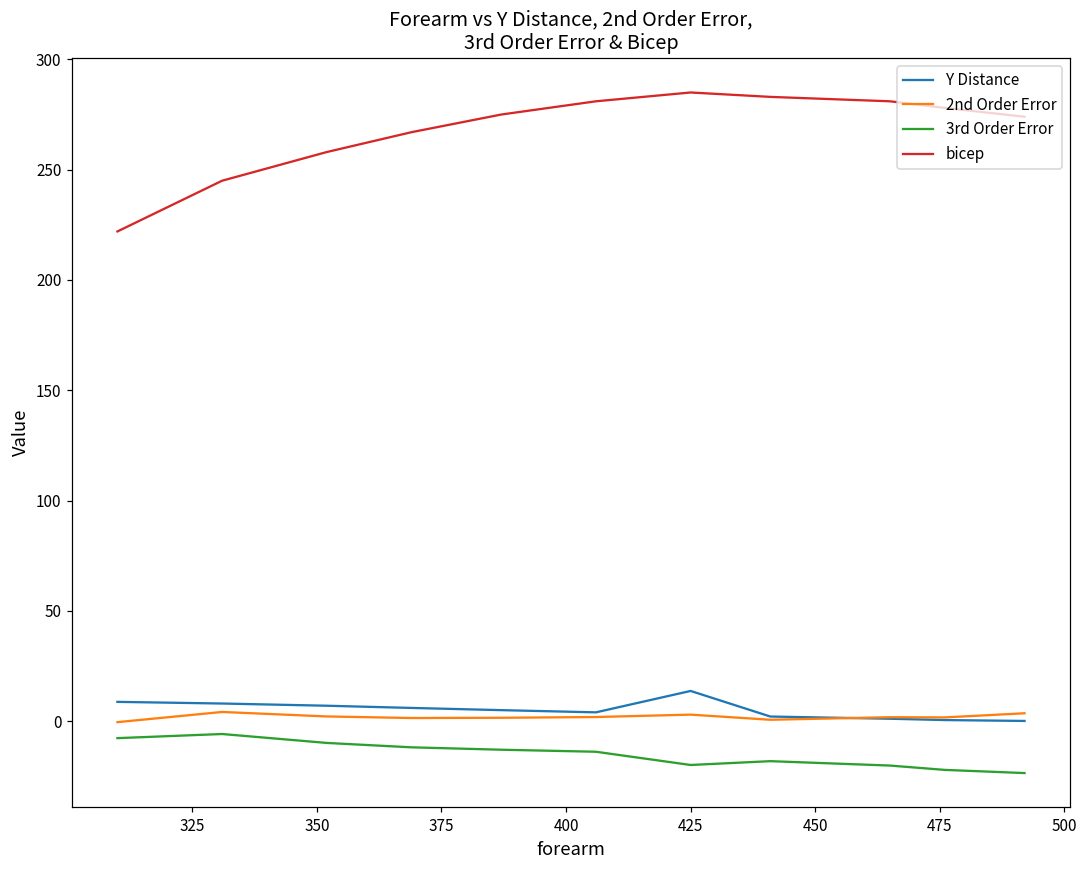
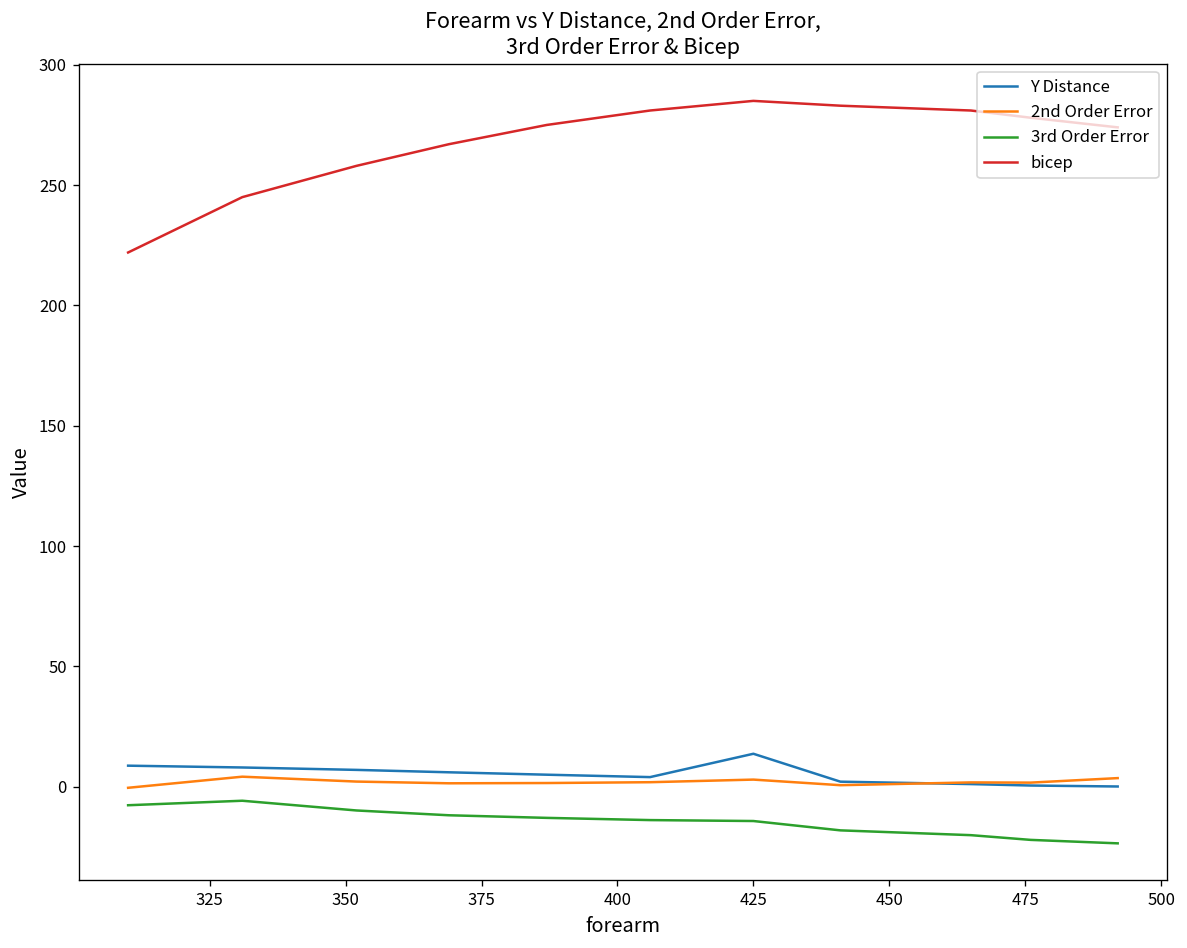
  {
    "Y Distance": {
      "425": 14
    },
    "2nd Order Error": {
      "425": 3
    },
    "3rd Order Error": {
-     "425": -20
+     "425": -14
    },
    "bicep": {
      "425": 285
    }
  }
